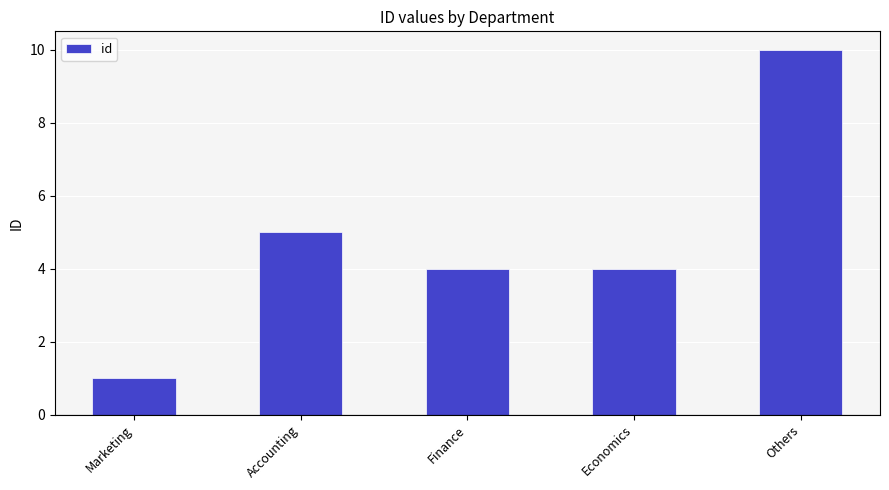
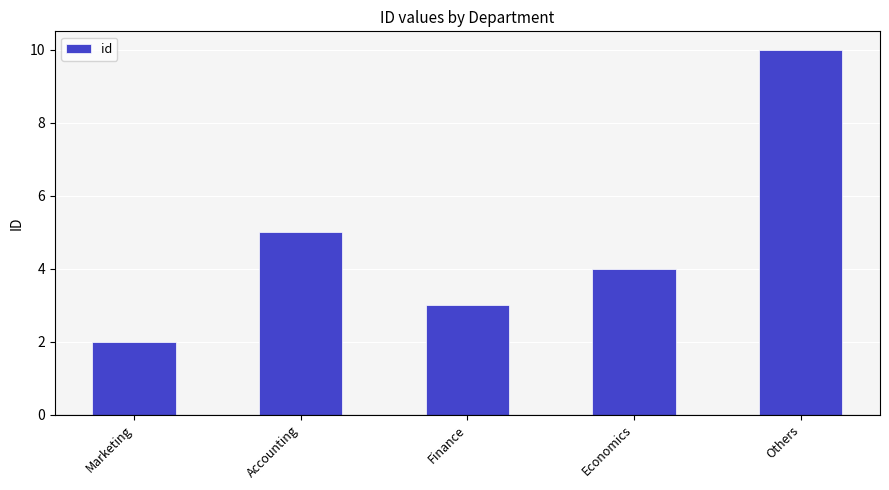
  {
-   "Marketing": 1,
+   "Marketing": 2,
    "Accounting": 5,
-   "Finance": 4,
+   "Finance": 3,
    "Economics": 4,
    "Others": 10
  }
